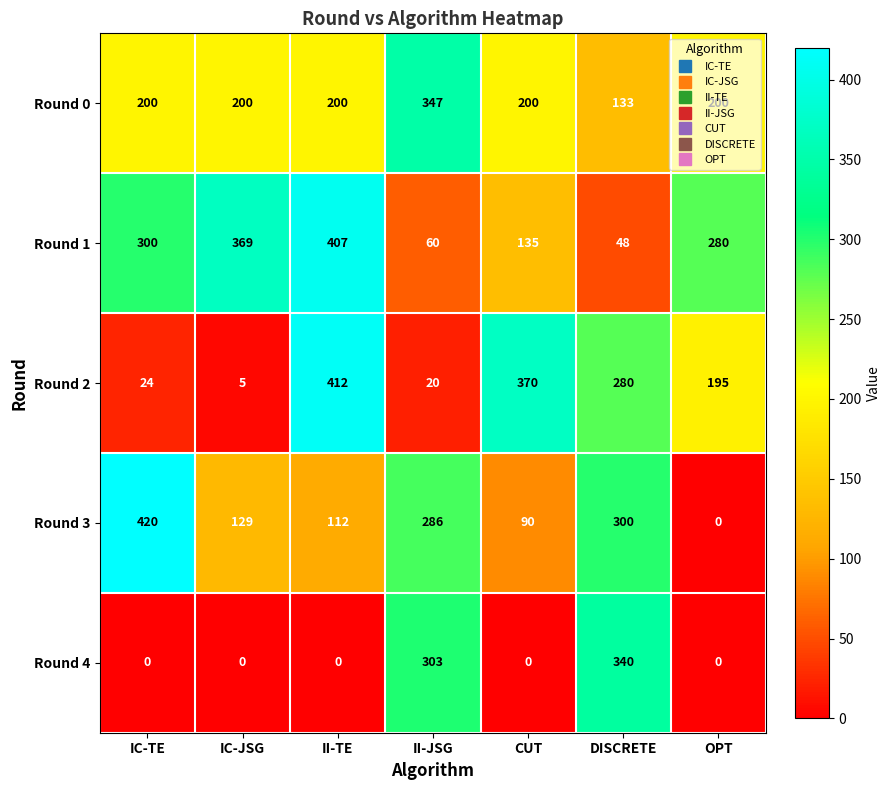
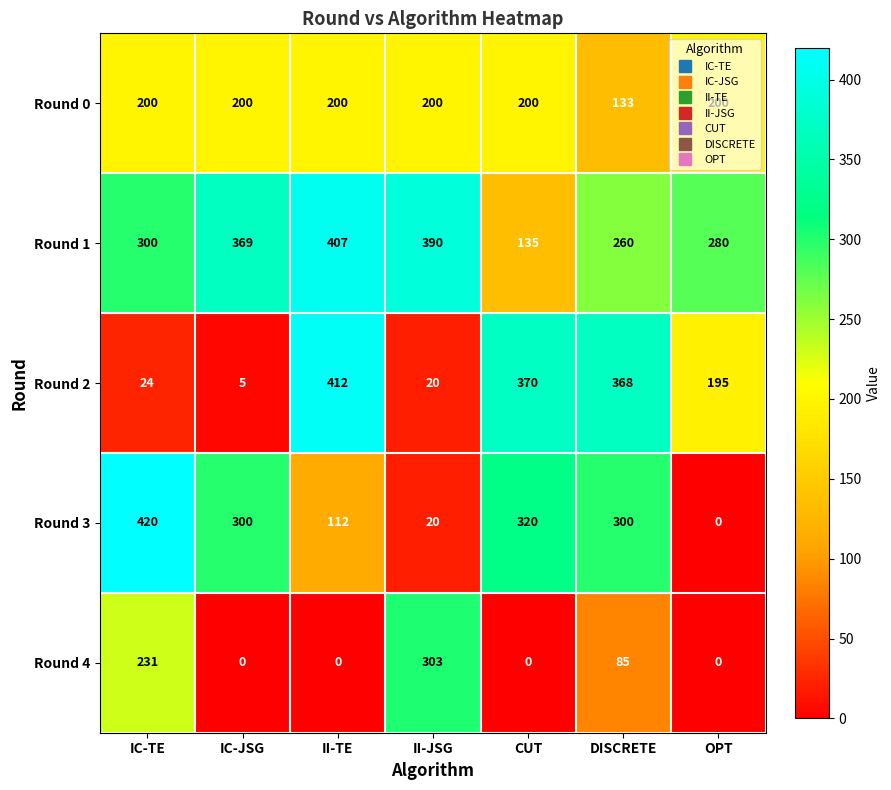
  {
    "Round 0": {
      "IC-TE": 200,
      "IC-JSG": 200,
      "II-TE": 200,
-     "II-JSG": 347,
+     "II-JSG": 200,
      "CUT": 200,
      "DISCRETE": 133
    },
    "Round 1": {
      "IC-TE": 300,
      "IC-JSG": 369,
      "II-TE": 407,
-     "II-JSG": 60,
+     "II-JSG": 390,
      "CUT": 135,
-     "DISCRETE": 48,
+     "DISCRETE": 260,
      "OPT": 280
    },
    "Round 2": {
      "IC-TE": 24,
      "IC-JSG": 5,
      "II-TE": 412,
      "II-JSG": 20,
      "CUT": 370,
-     "DISCRETE": 280,
+     "DISCRETE": 368,
      "OPT": 195
    },
    "Round 3": {
      "IC-TE": 420,
-     "IC-JSG": 129,
+     "IC-JSG": 300,
      "II-TE": 112,
-     "II-JSG": 286,
-     "CUT": 90,
+     "II-JSG": 20,
+     "CUT": 320,
      "DISCRETE": 300,
      "OPT": 0
    },
    "Round 4": {
-     "IC-TE": 0,
+     "IC-TE": 231,
      "IC-JSG": 0,
      "II-TE": 0,
      "II-JSG": 303,
      "CUT": 0,
-     "DISCRETE": 340,
+     "DISCRETE": 85,
      "OPT": 0
    }
  }
